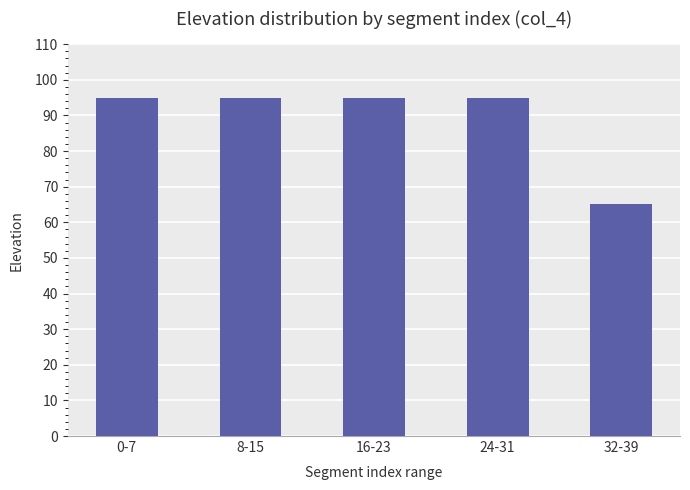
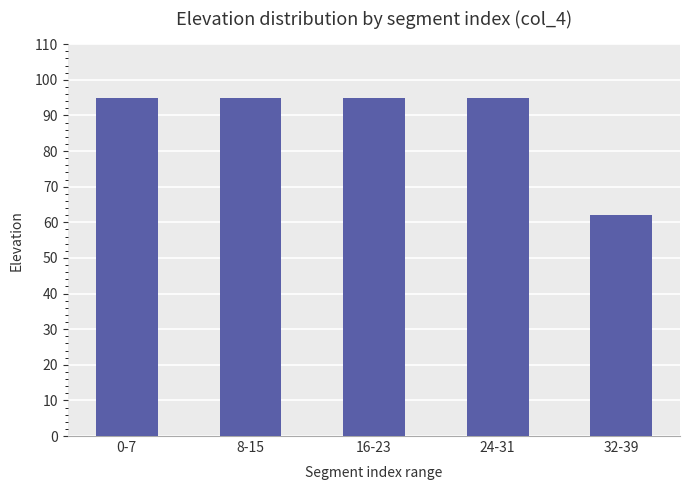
  {
    "0-7": 95,
    "8-15": 95,
    "16-23": 95,
    "24-31": 95,
-   "32-39": 65
+   "32-39": 62
  }
